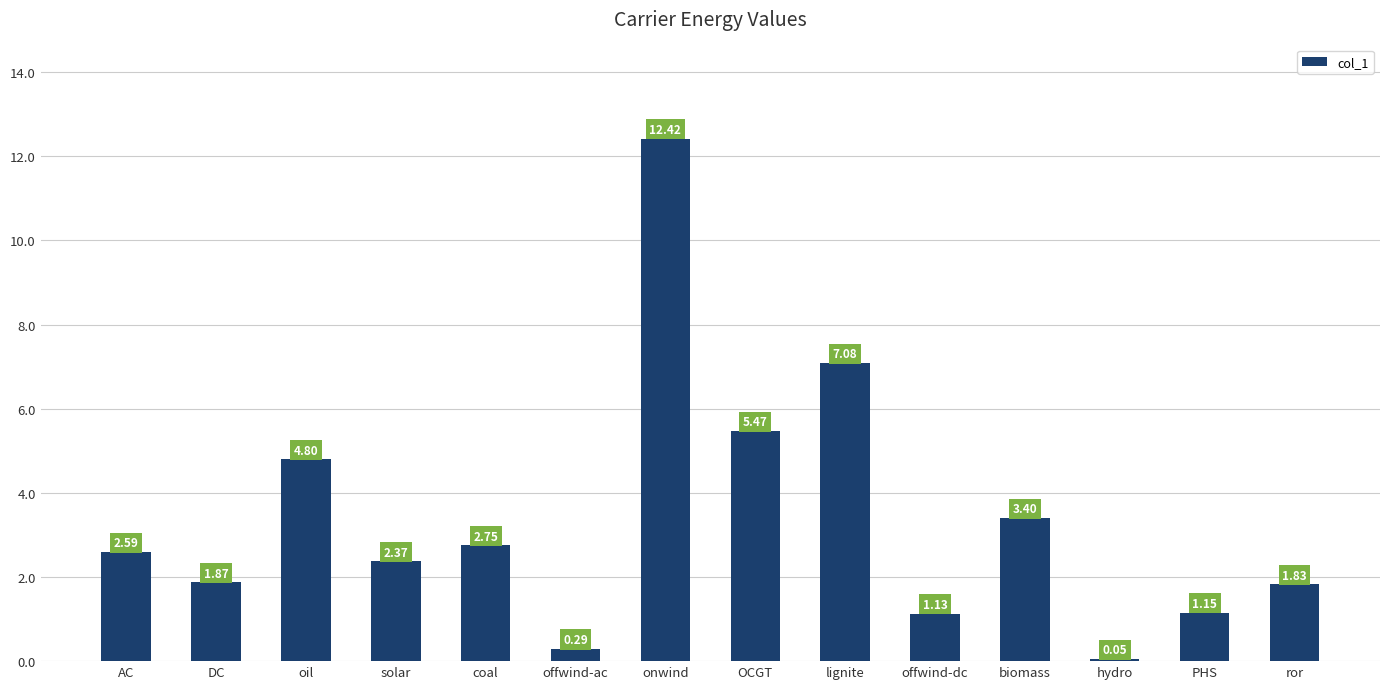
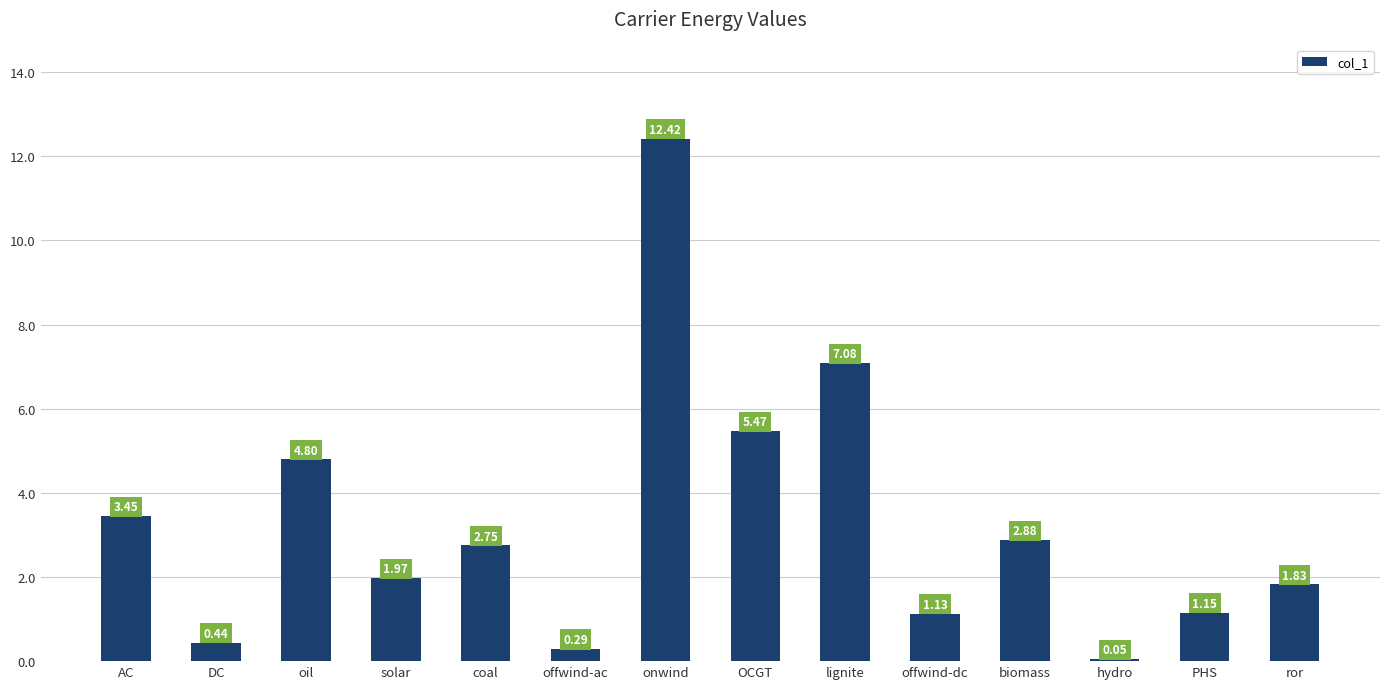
  {
-   "AC": 2.59,
-   "DC": 1.87,
-   "solar": 2.37,
-   "biomass": 3.40
+   "AC": 3.45,
+   "DC": 0.44,
+   "solar": 1.97,
+   "biomass": 2.88
  }
